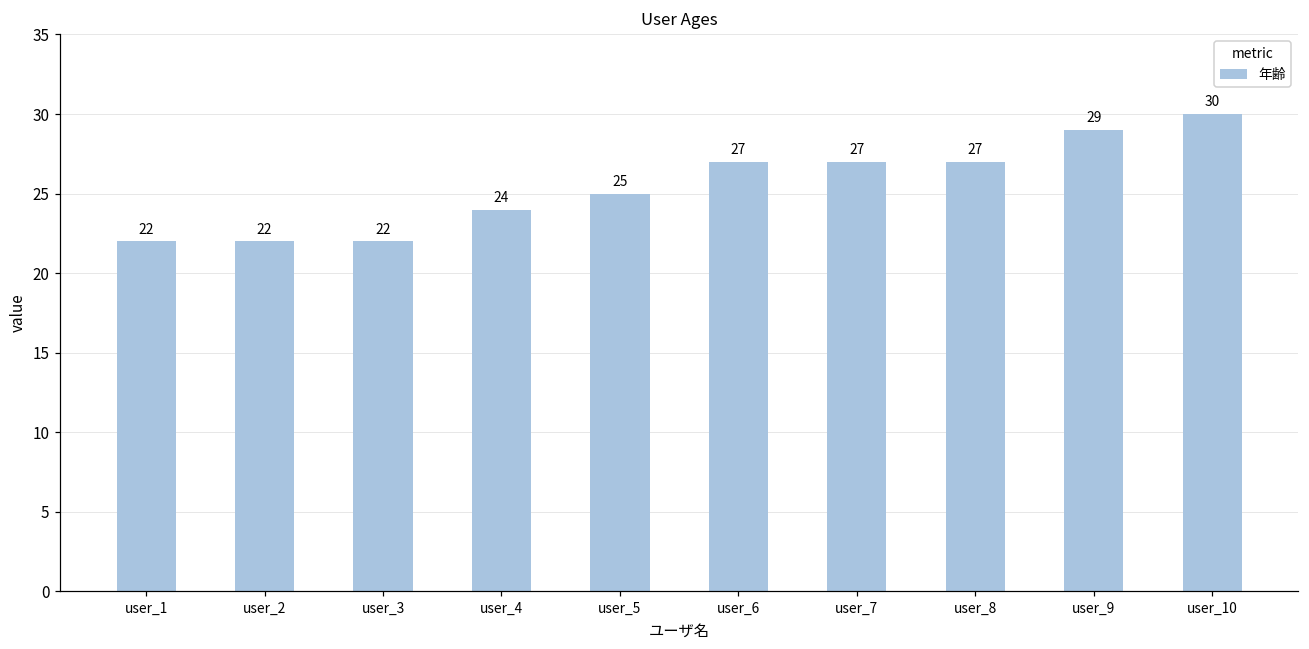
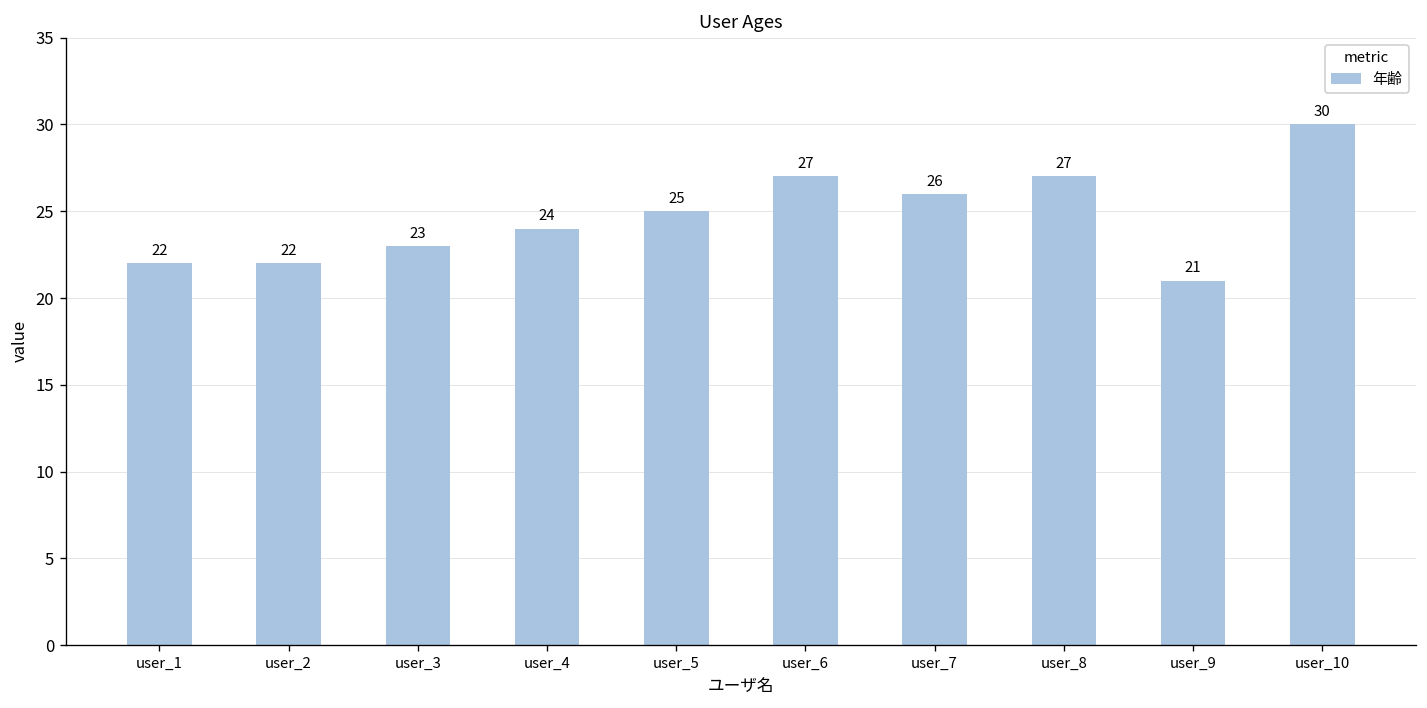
  {
    "user_1": 22,
    "user_2": 22,
-   "user_3": 22,
+   "user_3": 23,
    "user_4": 24,
    "user_5": 25,
    "user_6": 27,
-   "user_7": 27,
+   "user_7": 26,
    "user_8": 27,
-   "user_9": 29,
+   "user_9": 21,
    "user_10": 30
  }
